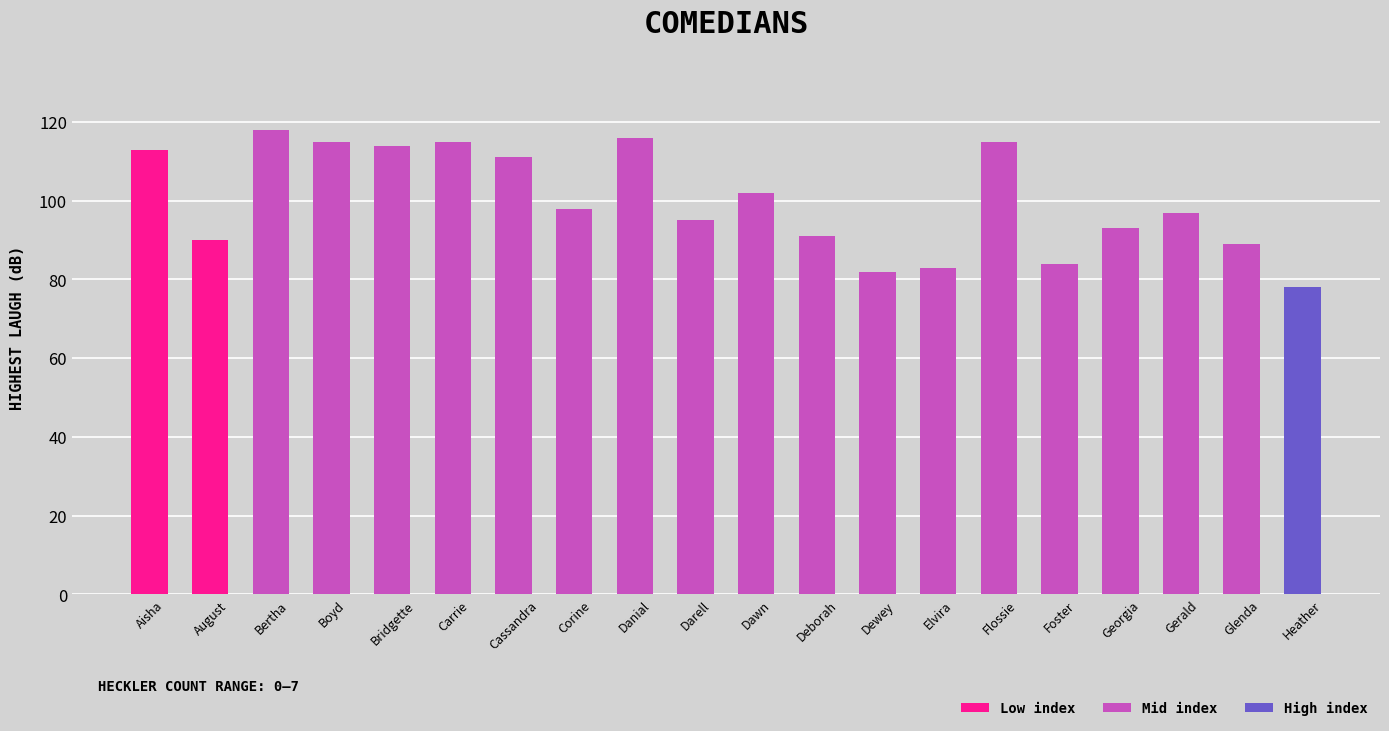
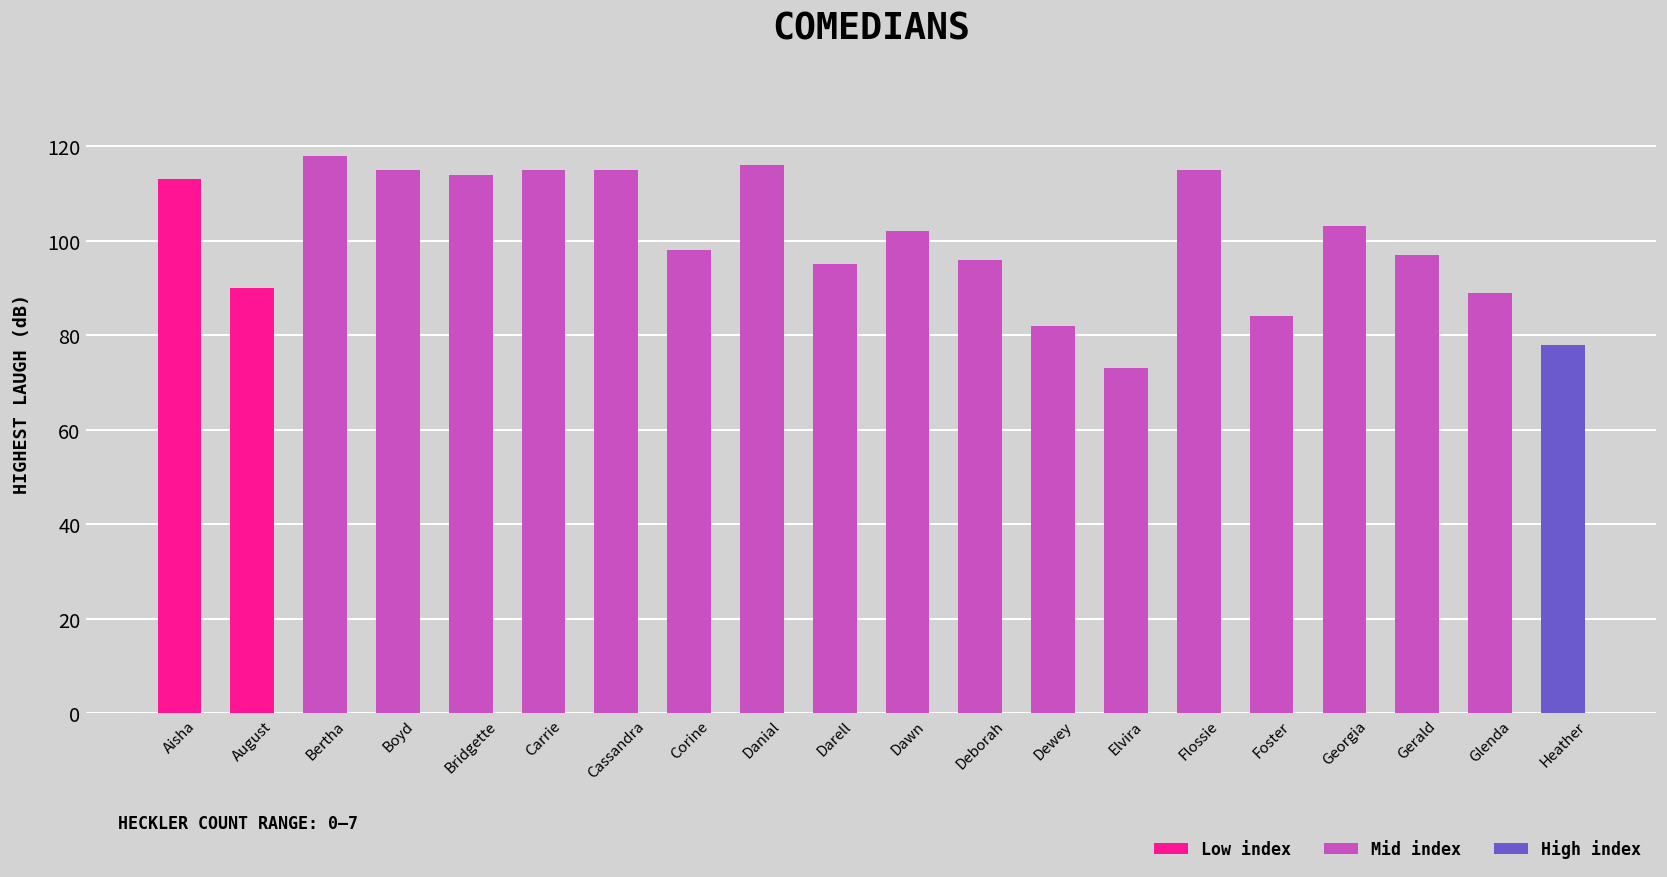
  {
    "Aisha": 113,
    "August": 90,
    "Bertha": 118,
    "Boyd": 115,
    "Bridgette": 114,
    "Carrie": 115,
-   "Cassandra": 111,
+   "Cassandra": 115,
    "Corine": 98,
    "Danial": 116,
    "Darell": 95,
    "Dawn": 102,
-   "Deborah": 91,
+   "Deborah": 96,
    "Dewey": 82,
-   "Elvira": 83,
+   "Elvira": 73,
    "Flossie": 115,
    "Foster": 84,
-   "Georgia": 93,
+   "Georgia": 103,
    "Gerald": 97,
    "Glenda": 89,
    "Heather": 78
  }
